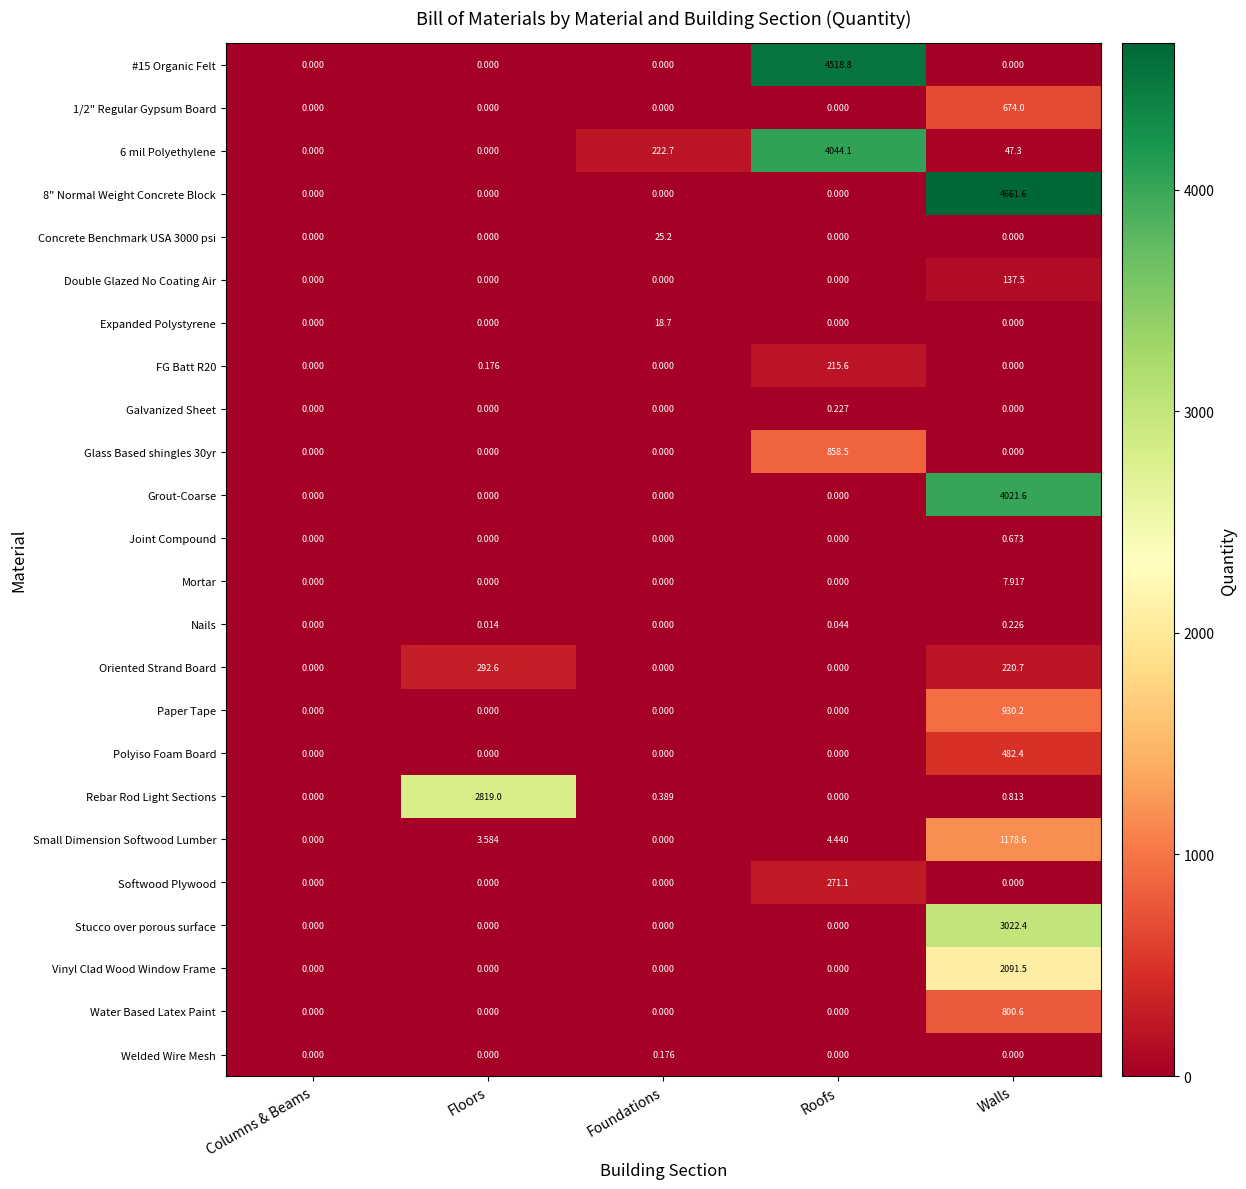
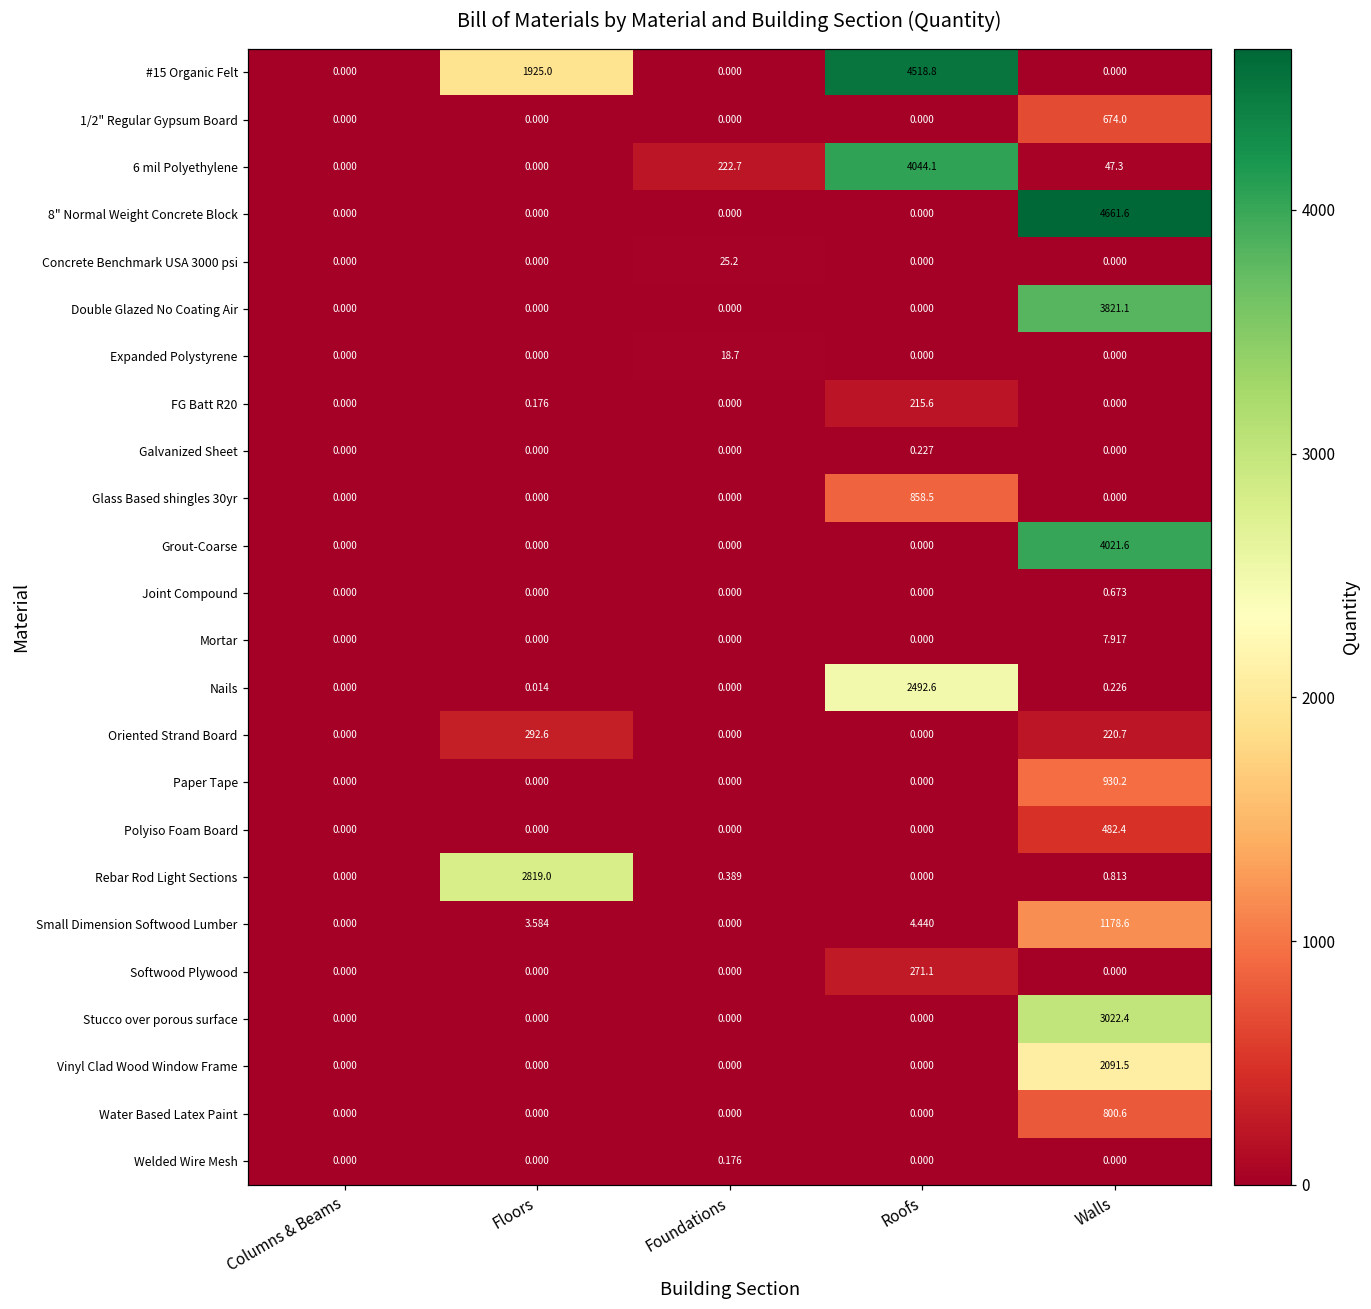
  {
    "#15 Organic Felt": {
      "Columns & Beams": 0.000,
-     "Floors": 0.000,
+     "Floors": 1925.0,
      "Foundations": 0.000,
      "Roofs": 4518.8,
      "Walls": 0.000
    },
    "1/2\" Regular Gypsum Board": {
      "Columns & Beams": 0.000,
      "Floors": 0.000,
      "Foundations": 0.000,
      "Roofs": 0.000,
      "Walls": 674.0
    },
    "6 mil Polyethylene": {
      "Columns & Beams": 0.000,
      "Floors": 0.000,
      "Foundations": 222.7,
      "Roofs": 4044.1,
      "Walls": 47.3
    },
    "8\" Normal Weight Concrete Block": {
      "Columns & Beams": 0.000,
      "Floors": 0.000,
      "Foundations": 0.000,
      "Roofs": 0.000,
      "Walls": 4661.6
    },
    "Concrete Benchmark USA 3000 psi": {
      "Columns & Beams": 0.000,
      "Floors": 0.000,
      "Foundations": 25.2,
      "Roofs": 0.000,
      "Walls": 0.000
    },
    "Double Glazed No Coating Air": {
      "Columns & Beams": 0.000,
      "Floors": 0.000,
      "Foundations": 0.000,
      "Roofs": 0.000,
-     "Walls": 137.5
+     "Walls": 3821.1
    },
    "Expanded Polystyrene": {
      "Columns & Beams": 0.000,
      "Floors": 0.000,
      "Foundations": 18.7,
      "Roofs": 0.000,
      "Walls": 0.000
    },
    "FG Batt R20": {
      "Columns & Beams": 0.000,
      "Floors": 0.176,
      "Foundations": 0.000,
      "Roofs": 215.6,
      "Walls": 0.000
    },
    "Galvanized Sheet": {
      "Columns & Beams": 0.000,
      "Floors": 0.000,
      "Foundations": 0.000,
      "Roofs": 0.227,
      "Walls": 0.000
    },
    "Glass Based shingles 30yr": {
      "Columns & Beams": 0.000,
      "Floors": 0.000,
      "Foundations": 0.000,
      "Roofs": 858.5,
      "Walls": 0.000
    },
    "Grout-Coarse": {
      "Columns & Beams": 0.000,
      "Floors": 0.000,
      "Foundations": 0.000,
      "Roofs": 0.000,
      "Walls": 4021.6
    },
    "Joint Compound": {
      "Columns & Beams": 0.000,
      "Floors": 0.000,
      "Foundations": 0.000,
      "Roofs": 0.000,
      "Walls": 0.673
    },
    "Mortar": {
      "Columns & Beams": 0.000,
      "Floors": 0.000,
      "Foundations": 0.000,
      "Roofs": 0.000,
      "Walls": 7.917
    },
    "Nails": {
      "Columns & Beams": 0.000,
      "Floors": 0.014,
      "Foundations": 0.000,
-     "Roofs": 0.044,
+     "Roofs": 2492.6,
      "Walls": 0.226
    },
    "Oriented Strand Board": {
      "Columns & Beams": 0.000,
      "Floors": 292.6,
      "Foundations": 0.000,
      "Roofs": 0.000,
      "Walls": 220.7
    },
    "Paper Tape": {
      "Columns & Beams": 0.000,
      "Floors": 0.000,
      "Foundations": 0.000,
      "Roofs": 0.000,
      "Walls": 930.2
    },
    "Polyiso Foam Board": {
      "Columns & Beams": 0.000,
      "Floors": 0.000,
      "Foundations": 0.000,
      "Roofs": 0.000,
      "Walls": 482.4
    },
    "Rebar Rod Light Sections": {
      "Columns & Beams": 0.000,
      "Floors": 2819.0,
      "Foundations": 0.389,
      "Roofs": 0.000,
      "Walls": 0.813
    },
    "Small Dimension Softwood Lumber": {
      "Columns & Beams": 0.000,
      "Floors": 3.584,
      "Foundations": 0.000,
      "Roofs": 4.440,
      "Walls": 1178.6
    },
    "Softwood Plywood": {
      "Columns & Beams": 0.000,
      "Floors": 0.000,
      "Foundations": 0.000,
      "Roofs": 271.1,
      "Walls": 0.000
    },
    "Stucco over porous surface": {
      "Columns & Beams": 0.000,
      "Floors": 0.000,
      "Foundations": 0.000,
      "Roofs": 0.000,
      "Walls": 3022.4
    },
    "Vinyl Clad Wood Window Frame": {
      "Columns & Beams": 0.000,
      "Floors": 0.000,
      "Foundations": 0.000,
      "Roofs": 0.000,
      "Walls": 2091.5
    },
    "Water Based Latex Paint": {
      "Columns & Beams": 0.000,
      "Floors": 0.000,
      "Foundations": 0.000,
      "Roofs": 0.000,
      "Walls": 800.6
    },
    "Welded Wire Mesh": {
      "Columns & Beams": 0.000,
      "Floors": 0.000,
      "Foundations": 0.176,
      "Roofs": 0.000,
      "Walls": 0.000
    }
  }
